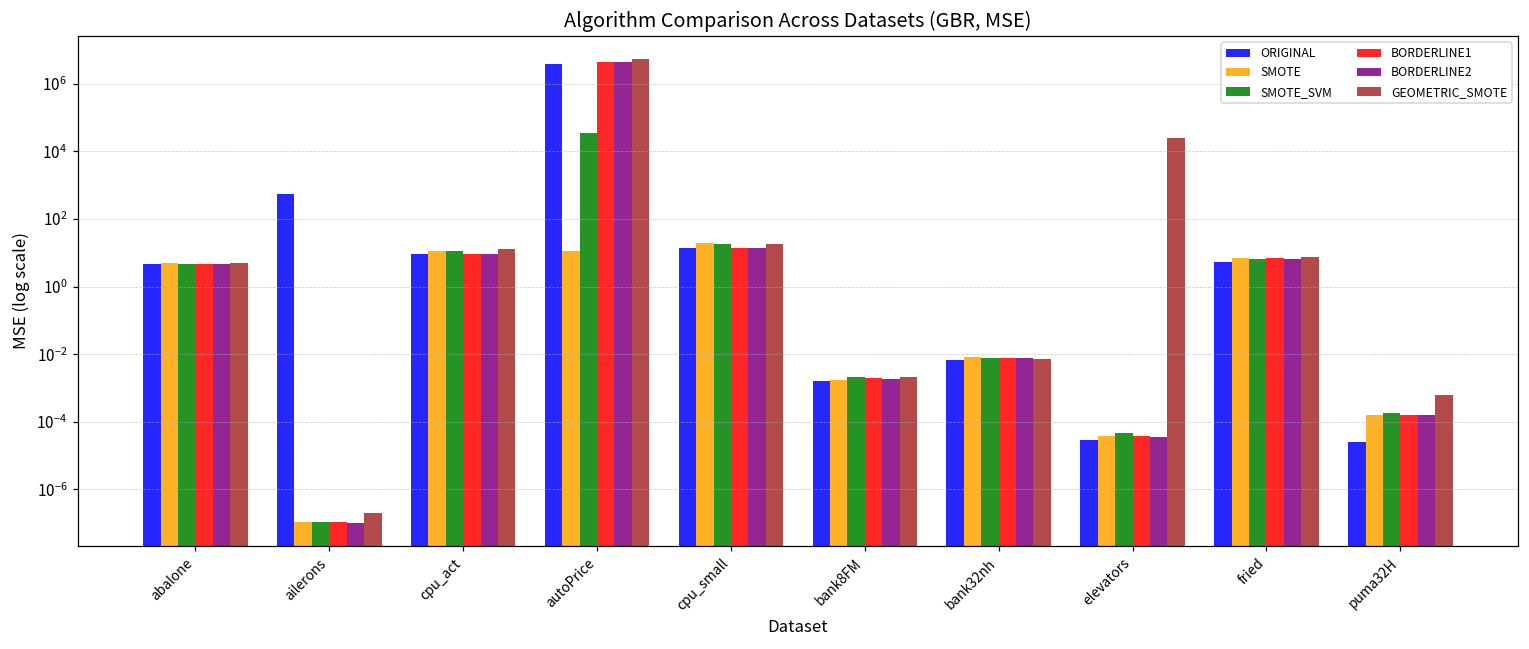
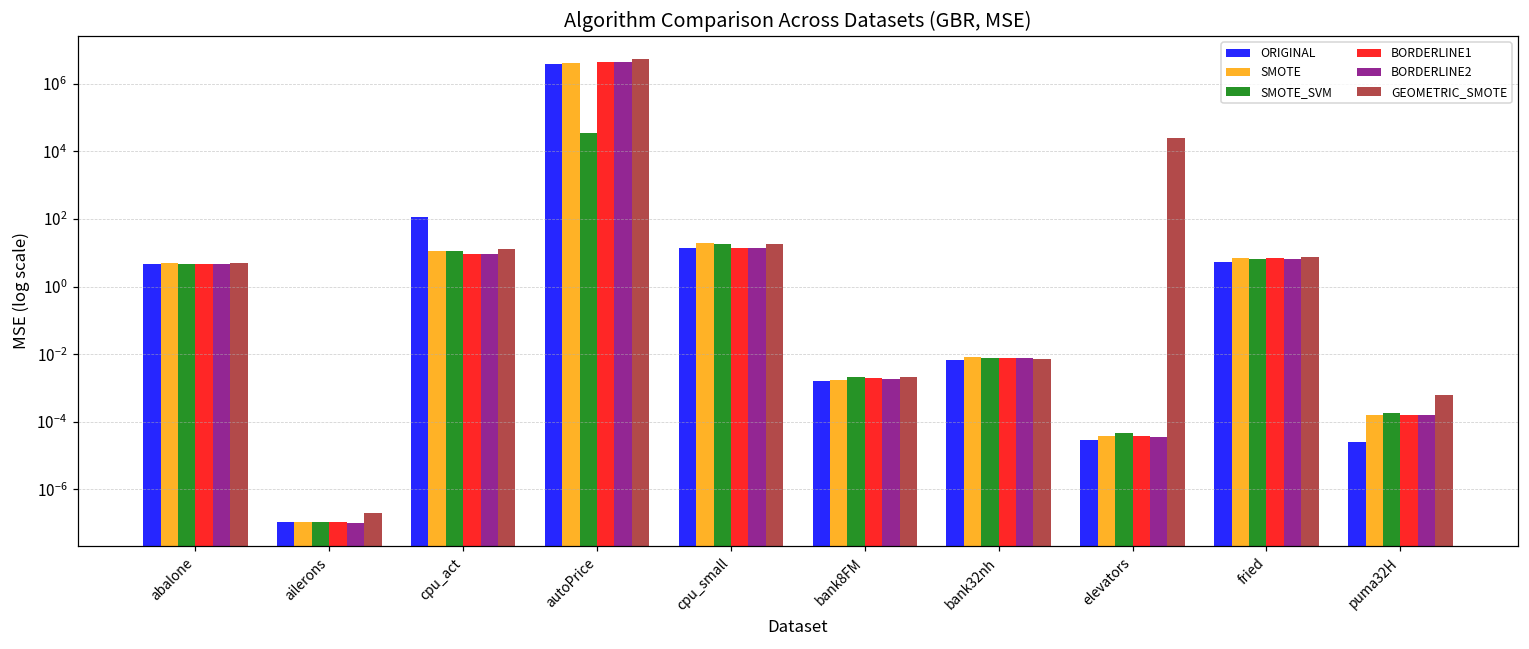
  {
    "ORIGINAL": {
      "abalone": 5,
-     "ailerons": 500,
-     "cpu_act": 10,
+     "ailerons": 0,
+     "cpu_act": 110,
      "autoPrice": 4000000,
      "cpu_small": 10,
      "bank8FM": 0.002,
      "bank32nh": 0.007,
      "elevators": 0.00003,
      "fried": 5,
      "puma32H": 0.00003
    },
    "SMOTE": {
      "abalone": 5,
      "ailerons": 0.00000011,
      "cpu_act": 11,
-     "autoPrice": 11,
+     "autoPrice": 4000000,
      "cpu_small": 20,
      "bank8FM": 0.002,
      "bank32nh": 0.008,
      "elevators": 0.00004,
      "fried": 7,
      "puma32H": 0.0002
    },
    "SMOTE_SVM": {
      "abalone": 5,
      "ailerons": 0.00000011,
      "cpu_act": 11,
      "autoPrice": 40000,
      "cpu_small": 20,
      "bank8FM": 0.002,
      "bank32nh": 0.008,
      "elevators": 0.00005,
      "fried": 7,
      "puma32H": 0.0002
    },
    "BORDERLINE1": {
      "abalone": 5,
      "ailerons": 0.00000011,
      "cpu_act": 10,
      "autoPrice": 4000000,
      "cpu_small": 10,
      "bank8FM": 0.002,
      "bank32nh": 0.008,
      "elevators": 0.00004,
      "fried": 7,
      "puma32H": 0.0002
    },
    "BORDERLINE2": {
      "abalone": 5,
      "ailerons": 0.00000010,
      "cpu_act": 10,
      "autoPrice": 4000000,
      "cpu_small": 10,
      "bank8FM": 0.002,
      "bank32nh": 0.008,
      "elevators": 0.00004,
      "fried": 6,
      "puma32H": 0.0002
    },
    "GEOMETRIC_SMOTE": {
      "abalone": 5,
      "ailerons": 0.0000002,
      "cpu_act": 13,
      "autoPrice": 5000000,
      "cpu_small": 20,
      "bank8FM": 0.002,
      "bank32nh": 0.007,
      "elevators": 30000,
      "fried": 7,
      "puma32H": 0.0006
    }
  }
